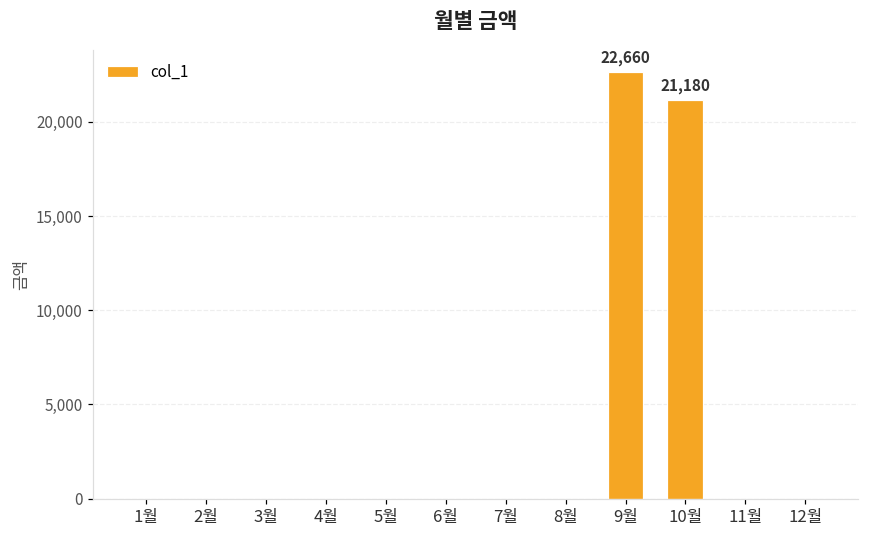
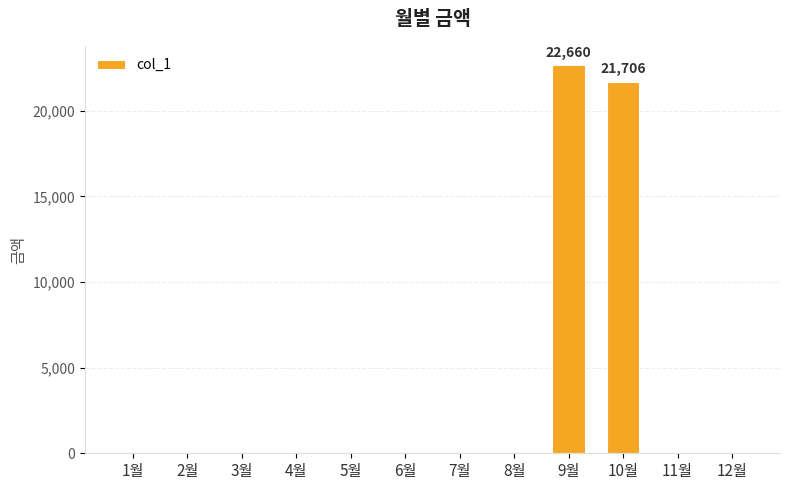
  {
    "9월": "22,660",
-   "10월": "21,180"
+   "10월": "21,706"
  }
